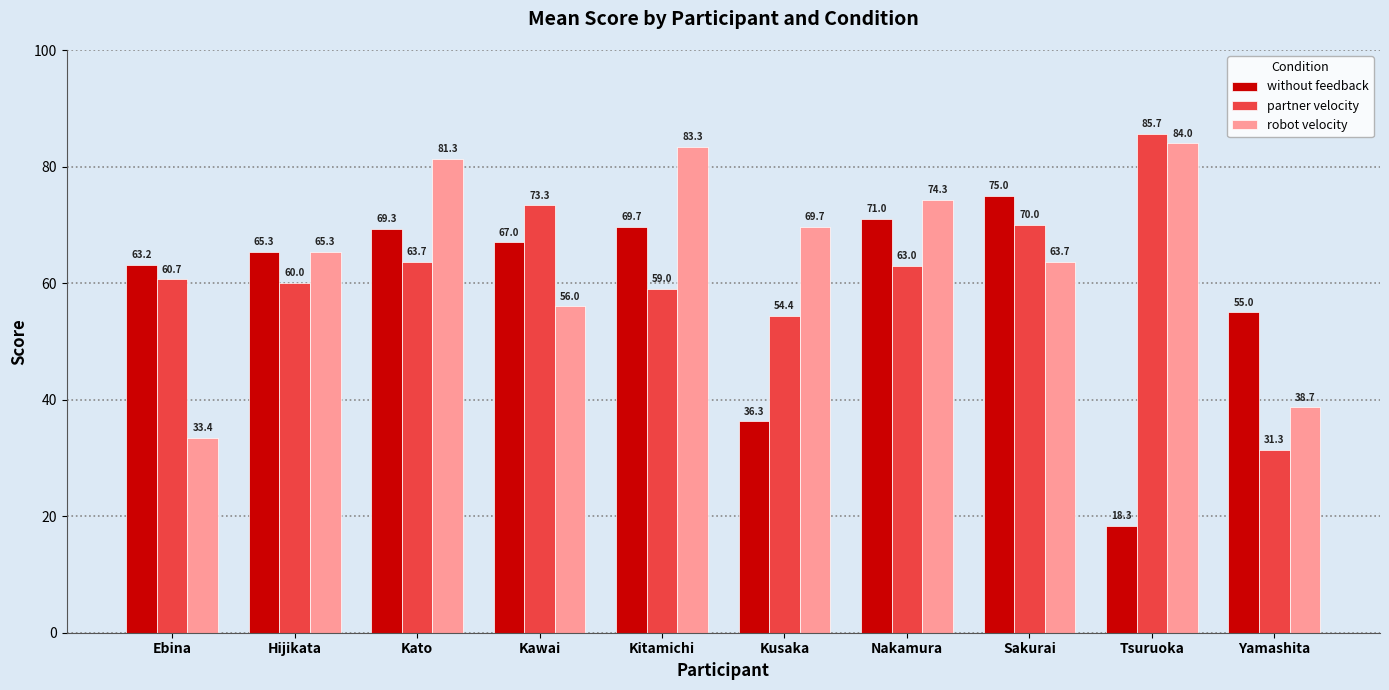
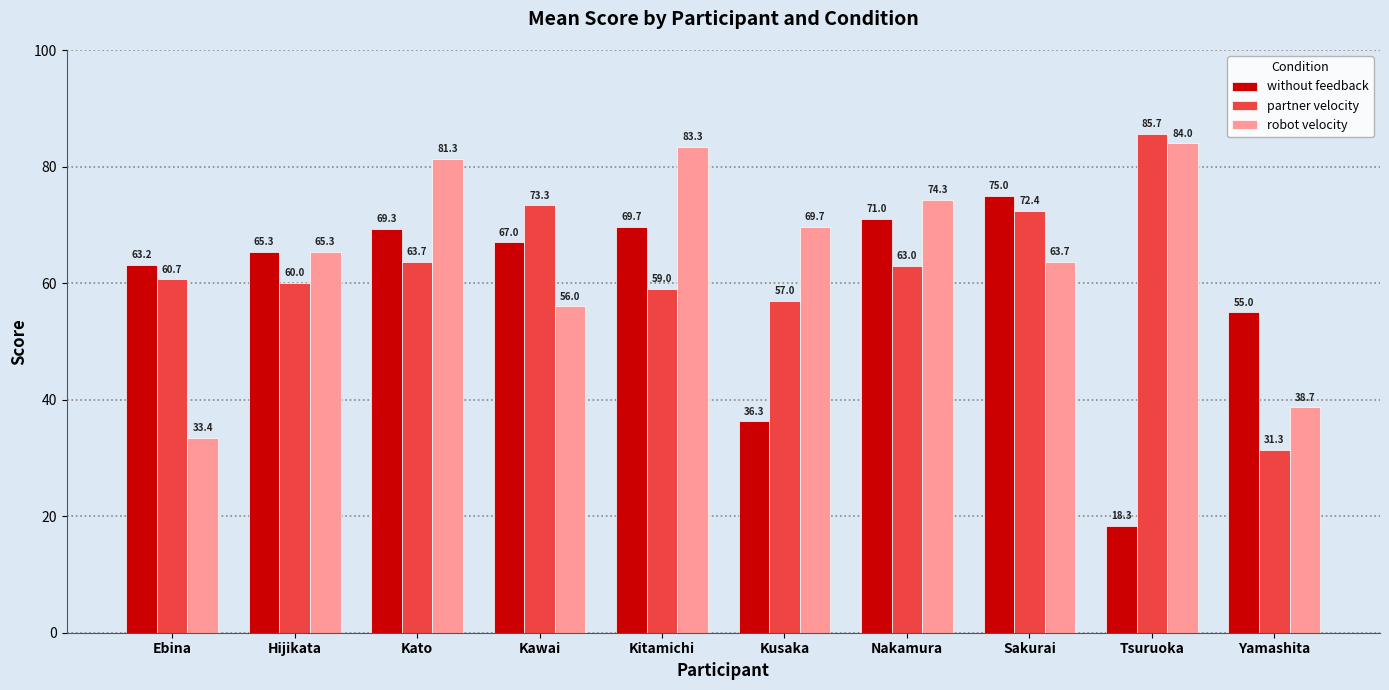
  {
    "without feedback": {
      "Ebina": 63.2,
      "Hijikata": 65.3,
      "Kato": 69.3,
      "Kawai": 67.0,
      "Kitamichi": 69.7,
      "Kusaka": 36.3,
      "Nakamura": 71.0,
      "Sakurai": 75.0,
      "Tsuruoka": 18.3,
      "Yamashita": 55.0
    },
    "partner velocity": {
      "Ebina": 60.7,
      "Hijikata": 60.0,
      "Kato": 63.7,
      "Kawai": 73.3,
      "Kitamichi": 59.0,
-     "Kusaka": 54.4,
+     "Kusaka": 57.0,
      "Nakamura": 63.0,
-     "Sakurai": 70.0,
+     "Sakurai": 72.4,
      "Tsuruoka": 85.7,
      "Yamashita": 31.3
    },
    "robot velocity": {
      "Ebina": 33.4,
      "Hijikata": 65.3,
      "Kato": 81.3,
      "Kawai": 56.0,
      "Kitamichi": 83.3,
      "Kusaka": 69.7,
      "Nakamura": 74.3,
      "Sakurai": 63.7,
      "Tsuruoka": 84.0,
      "Yamashita": 38.7
    }
  }
